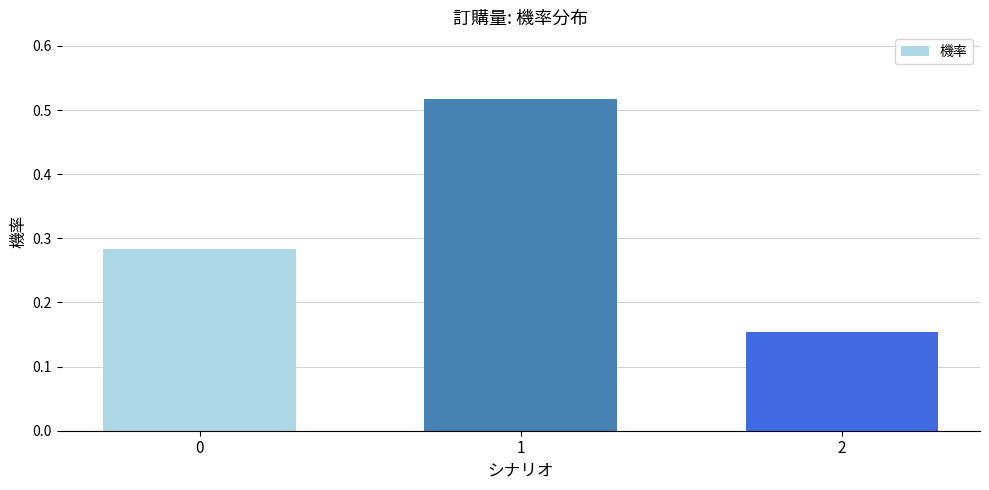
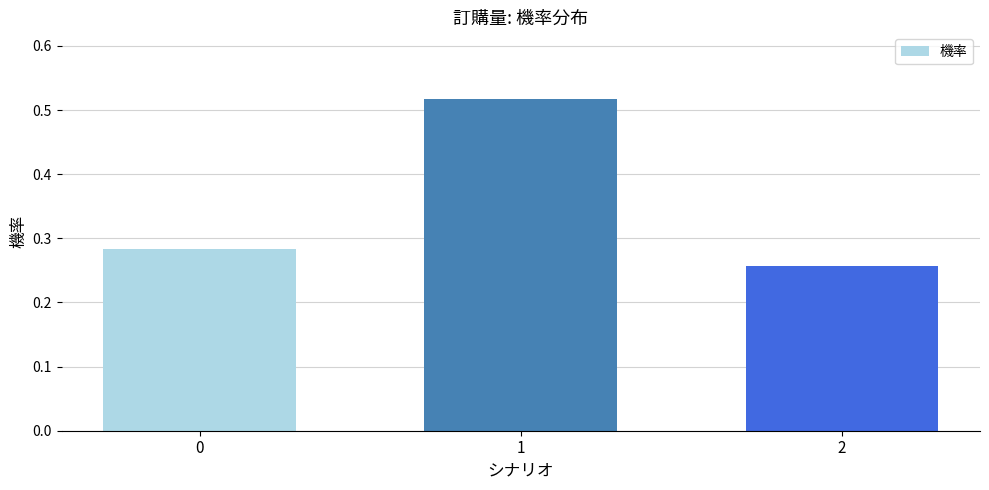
  {
    "0": 0.28,
    "1": 0.52,
-   "2": 0.15
+   "2": 0.26
  }
